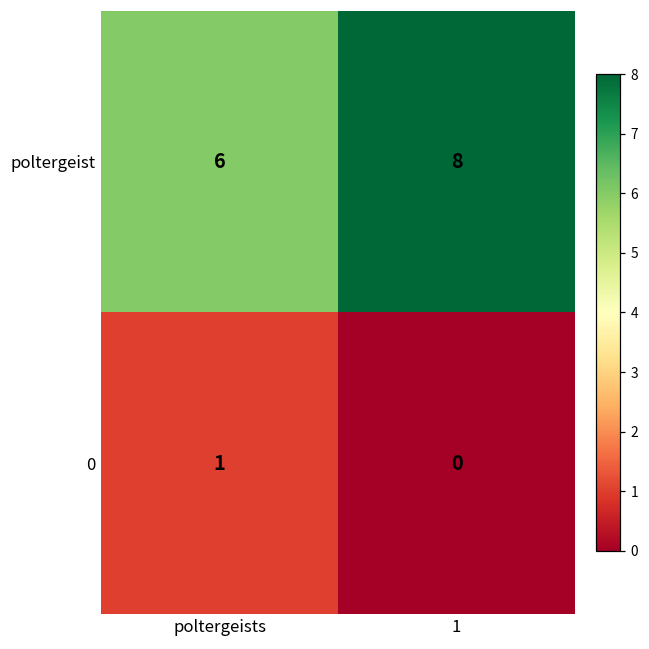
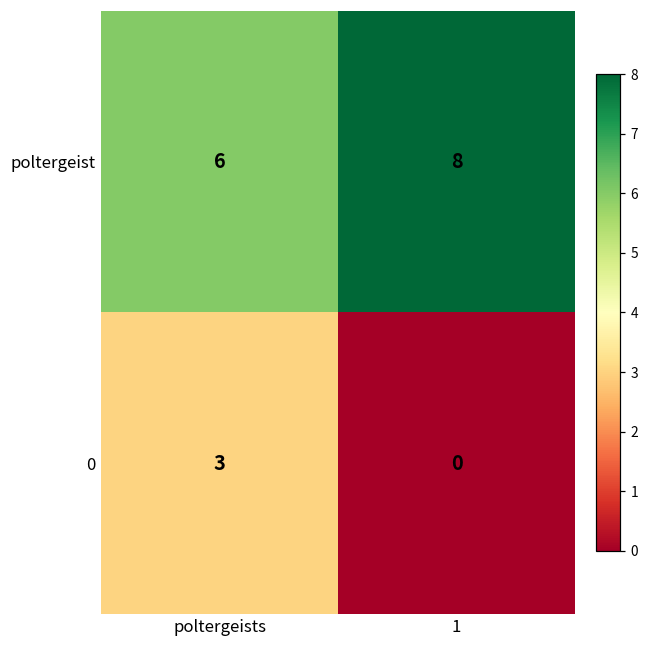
  {
    "poltergeist": {
      "poltergeists": 6,
      "1": 8
    },
    "0": {
-     "poltergeists": 1,
+     "poltergeists": 3,
      "1": 0
    }
  }
